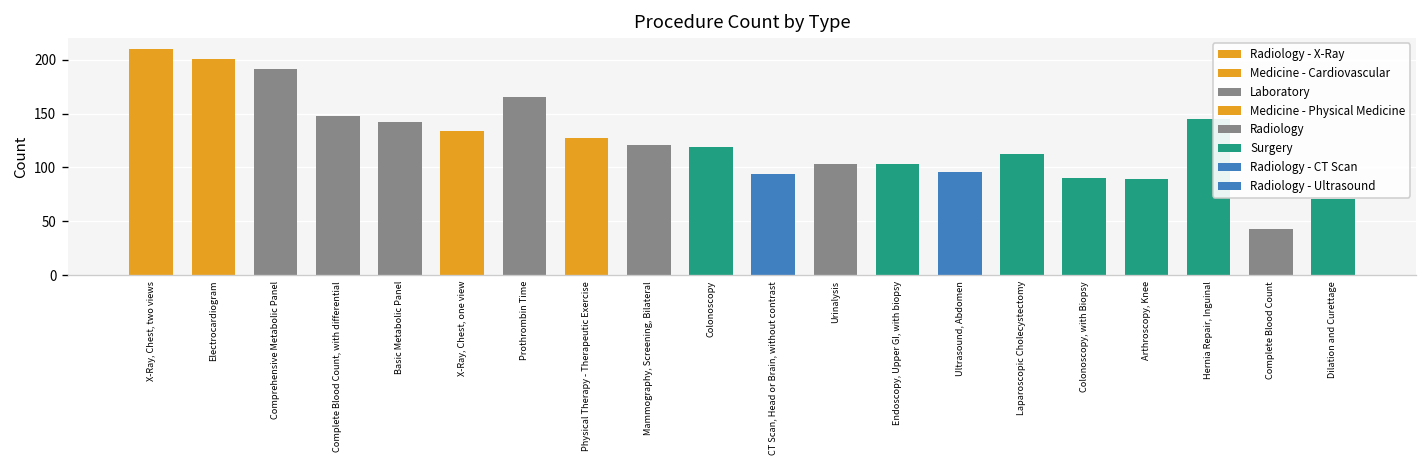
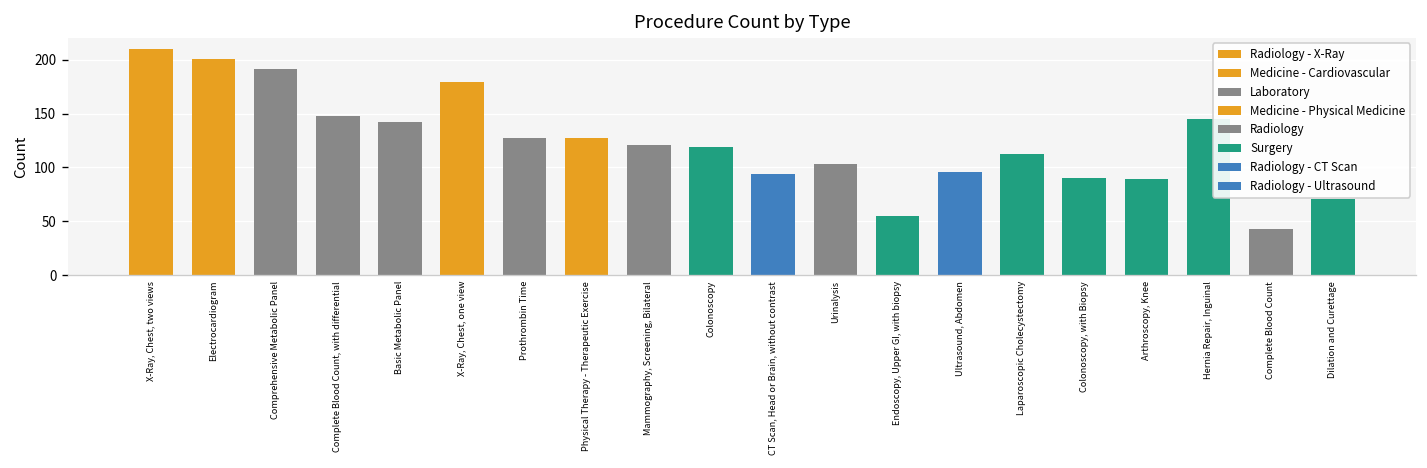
  {
    "X-Ray, Chest, two views": 210,
    "Electrocardiogram": 200,
    "Comprehensive Metabolic Panel": 190,
    "Complete Blood Count, with differential": 150,
    "Basic Metabolic Panel": 140,
-   "X-Ray, Chest, one view": 130,
-   "Prothrombin Time": 170,
+   "X-Ray, Chest, one view": 180,
+   "Prothrombin Time": 130,
    "Physical Therapy - Therapeutic Exercise": 130,
    "Mammography, Screening, Bilateral": 120,
    "Colonoscopy": 120,
    "CT Scan, Head or Brain, without contrast": 90,
    "Urinalysis": 100,
-   "Endoscopy, Upper GI, with biopsy": 100,
+   "Endoscopy, Upper GI, with biopsy": 60,
    "Ultrasound, Abdomen": 100,
    "Laparoscopic Cholecystectomy": 110,
    "Colonoscopy, with Biopsy": 90,
    "Arthroscopy, Knee": 90,
    "Hernia Repair, Inguinal": 150,
    "Complete Blood Count": 40,
    "Dilation and Curettage": 70
  }
